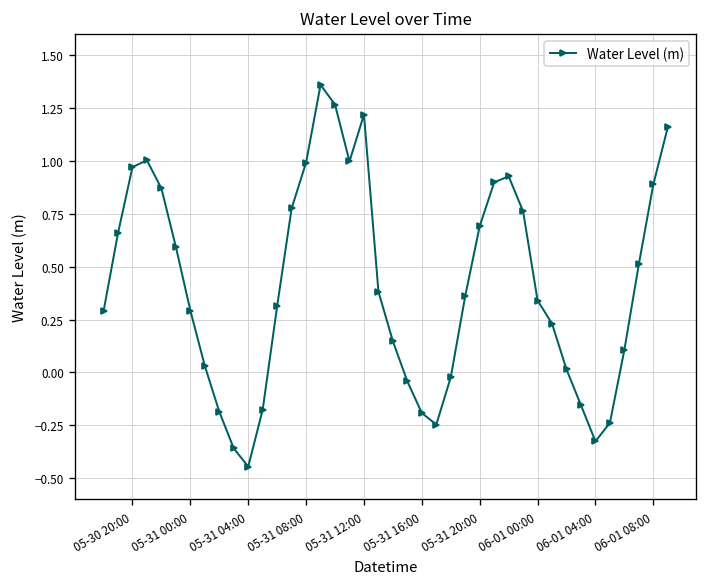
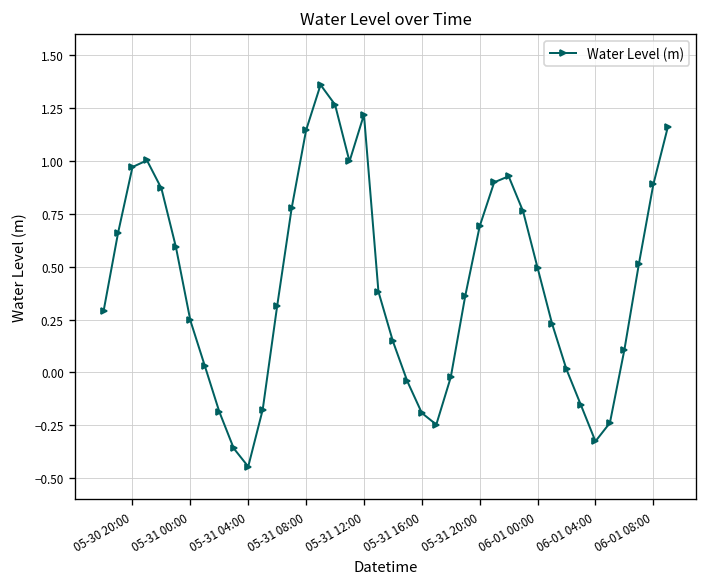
  {
    "05-30 20:00": 0.97,
-   "05-31 00:00": 0.29,
+   "05-31 00:00": 0.25,
    "05-31 04:00": -0.45,
-   "05-31 08:00": 0.99,
+   "05-31 08:00": 1.15,
    "05-31 12:00": 1.22,
    "05-31 16:00": -0.19,
    "05-31 20:00": 0.69,
-   "06-01 00:00": 0.34,
+   "06-01 00:00": 0.49,
    "06-01 04:00": -0.33,
    "06-01 08:00": 0.89
  }
